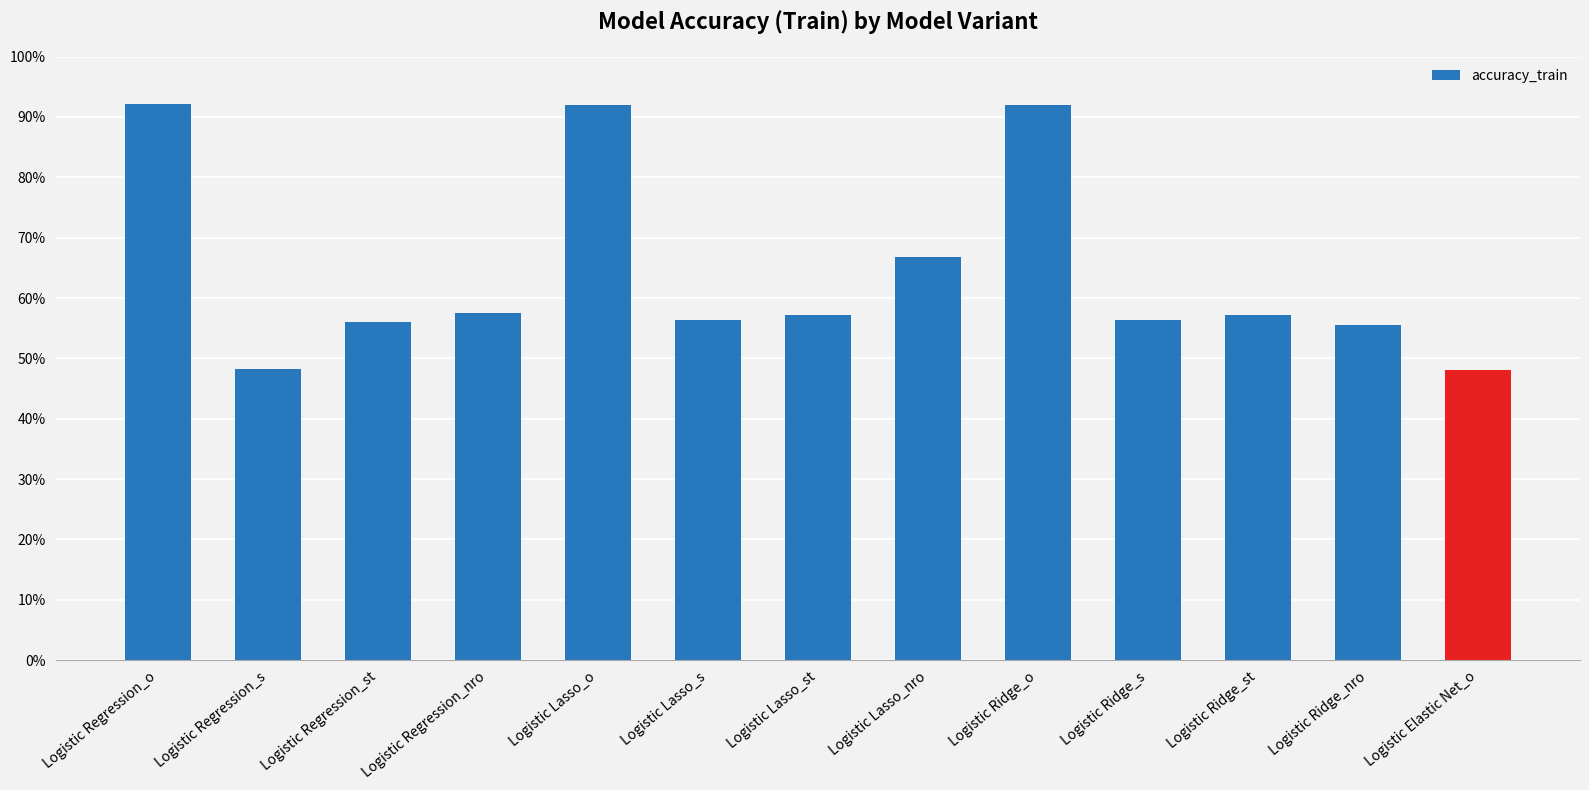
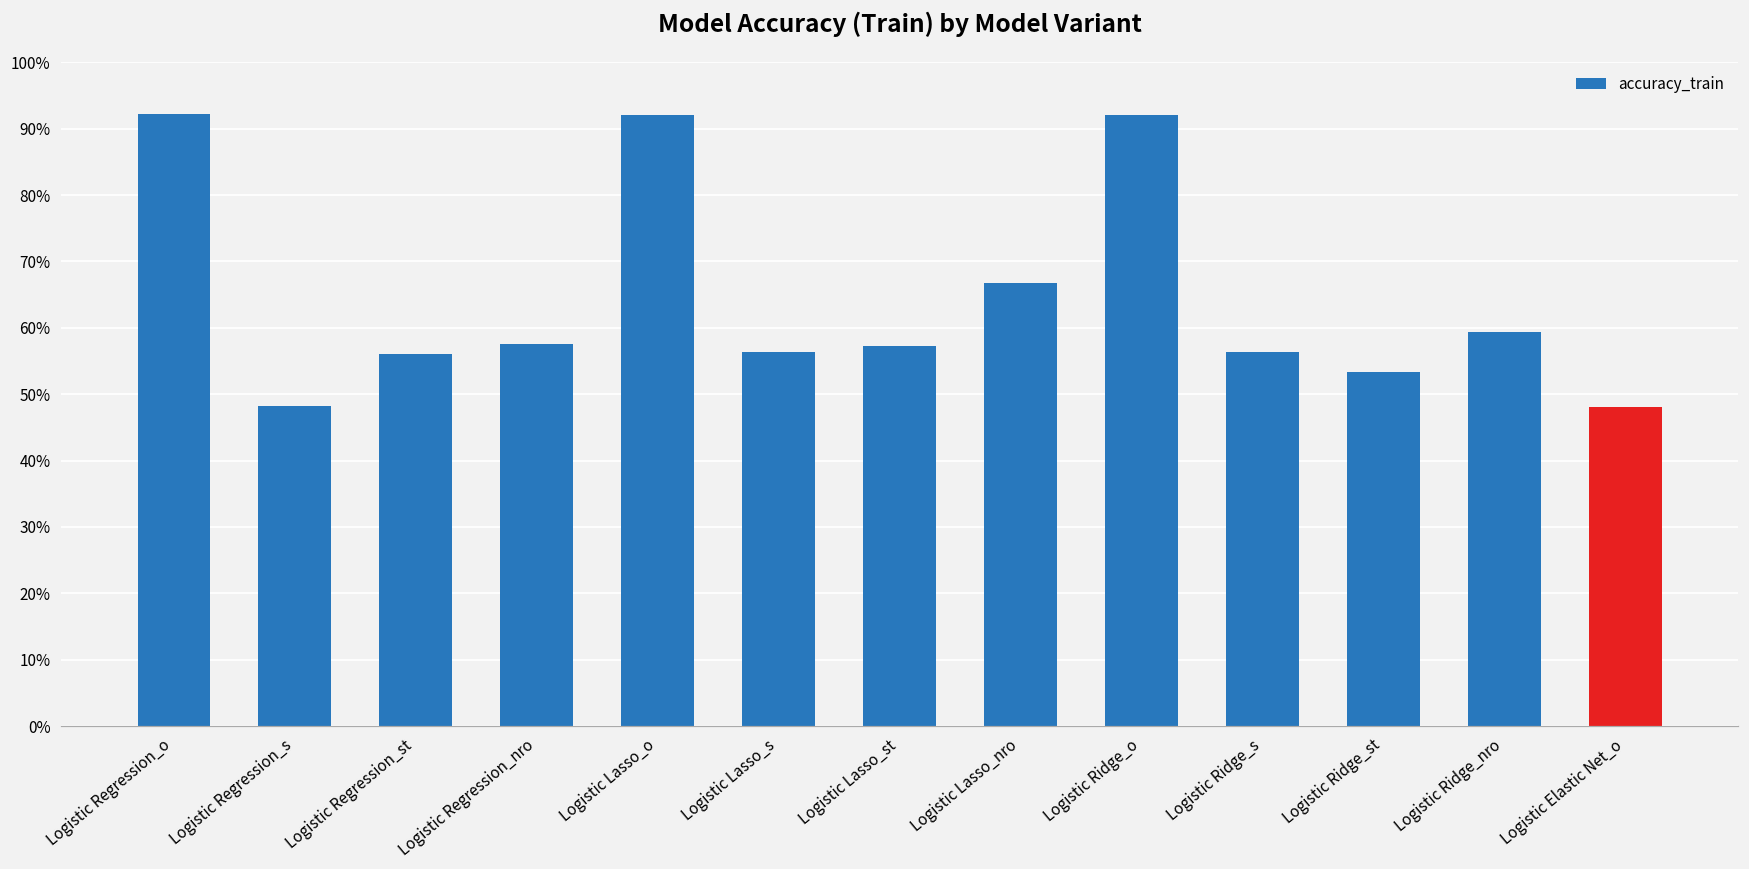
  {
    "Logistic Regression_o": "92%",
    "Logistic Regression_s": "48%",
    "Logistic Regression_st": "56%",
    "Logistic Regression_nro": "57%",
    "Logistic Lasso_o": "92%",
    "Logistic Lasso_s": "56%",
    "Logistic Lasso_st": "57%",
    "Logistic Lasso_nro": "67%",
    "Logistic Ridge_o": "92%",
    "Logistic Ridge_s": "56%",
-   "Logistic Ridge_st": "57%",
-   "Logistic Ridge_nro": "56%",
+   "Logistic Ridge_st": "53%",
+   "Logistic Ridge_nro": "59%",
    "Logistic Elastic Net_o": "48%"
  }
